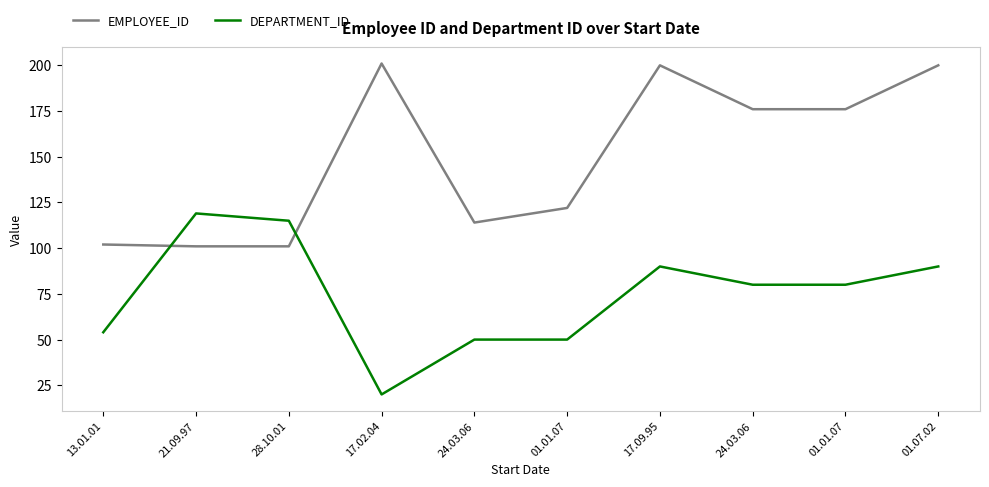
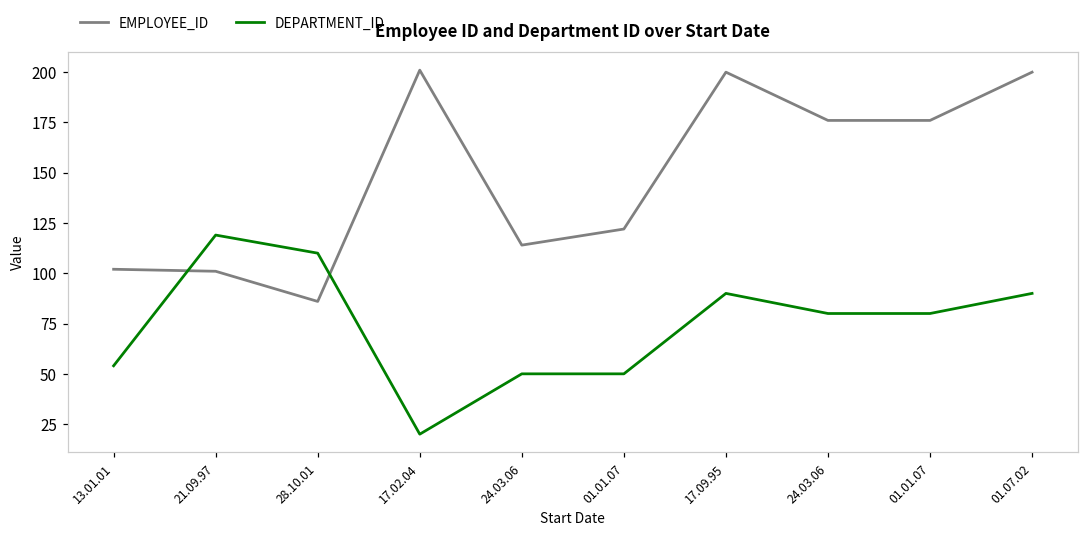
  {
    "EMPLOYEE_ID": {
      "13.01.01": 102,
      "21.09.97": 101,
-     "28.10.01": 101,
+     "28.10.01": 86,
      "17.02.04": 201,
      "17.09.95": 200,
      "01.07.02": 200
    },
    "DEPARTMENT_ID": {
      "13.01.01": 54,
      "21.09.97": 119,
-     "28.10.01": 115,
+     "28.10.01": 110,
      "17.02.04": 20,
      "17.09.95": 90,
      "01.07.02": 90
    }
  }
